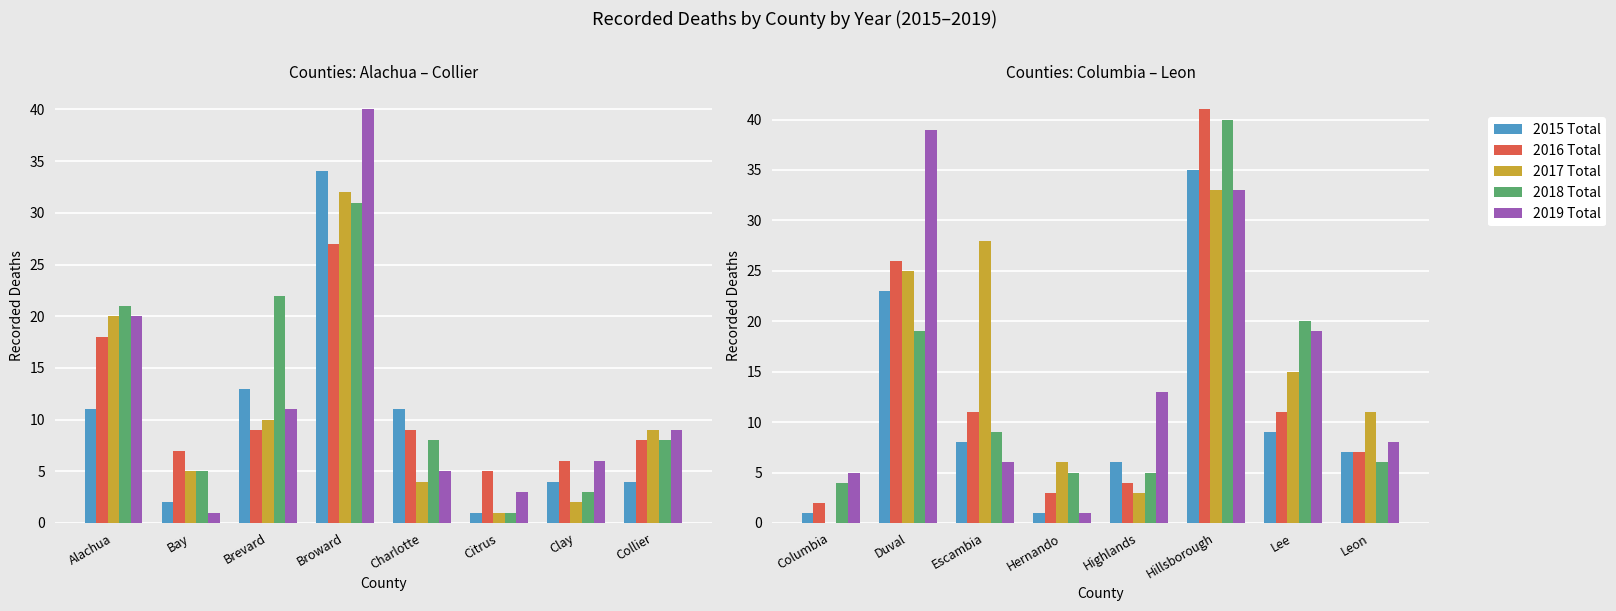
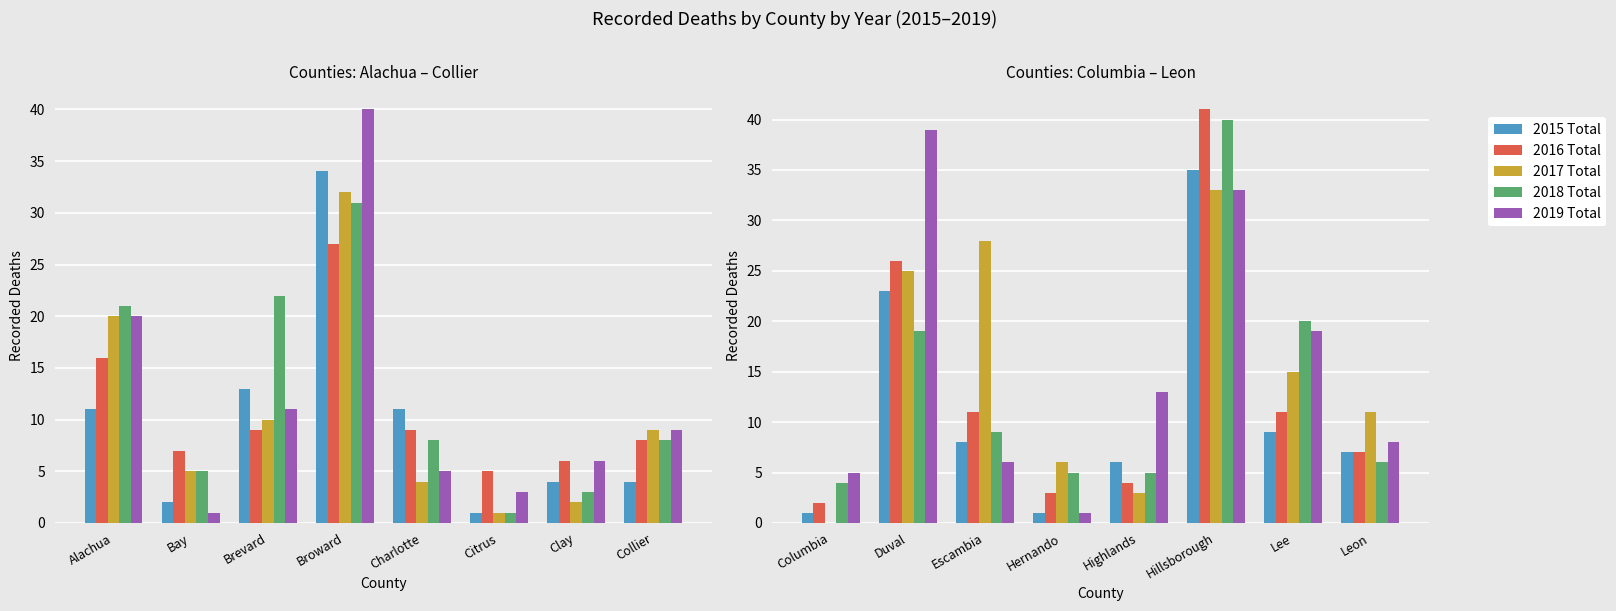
  {
    "Counties: Alachua – Collier": {
      "2015 Total": {
        "Alachua": 11,
        "Bay": 2,
        "Brevard": 13,
        "Broward": 34,
        "Charlotte": 11,
        "Citrus": 1,
        "Clay": 4,
        "Collier": 4
      },
      "2016 Total": {
-       "Alachua": 18,
+       "Alachua": 16,
        "Bay": 7,
        "Brevard": 9,
        "Broward": 27,
        "Charlotte": 9,
        "Citrus": 5,
        "Clay": 6,
        "Collier": 8
      },
      "2017 Total": {
        "Alachua": 20,
        "Bay": 5,
        "Brevard": 10,
        "Broward": 32,
        "Charlotte": 4,
        "Citrus": 1,
        "Clay": 2,
        "Collier": 9
      },
      "2018 Total": {
        "Alachua": 21,
        "Bay": 5,
        "Brevard": 22,
        "Broward": 31,
        "Charlotte": 8,
        "Citrus": 1,
        "Clay": 3,
        "Collier": 8
      },
      "2019 Total": {
        "Alachua": 20,
        "Bay": 1,
        "Brevard": 11,
        "Broward": 40,
        "Charlotte": 5,
        "Citrus": 3,
        "Clay": 6,
        "Collier": 9
      }
    },
    "Counties: Columbia – Leon": {
      "2015 Total": {
        "Columbia": 1.0,
        "Duval": 23.0,
        "Escambia": 8.0,
        "Hernando": 1.0,
        "Highlands": 6.0,
        "Hillsborough": 35.0,
        "Lee": 9.0,
        "Leon": 7.0
      },
      "2016 Total": {
        "Columbia": 2.0,
        "Duval": 26.0,
        "Escambia": 11.0,
        "Hernando": 3.0,
        "Highlands": 4.0,
        "Hillsborough": 41.0,
        "Lee": 11.0,
        "Leon": 7.0
      },
      "2017 Total": {
        "Columbia": 0.0,
        "Duval": 25.0,
        "Escambia": 28.0,
        "Hernando": 6.0,
        "Highlands": 3.0,
        "Hillsborough": 33.0,
        "Lee": 15.0,
        "Leon": 11.0
      },
      "2018 Total": {
        "Columbia": 4.0,
        "Duval": 19.0,
        "Escambia": 9.0,
        "Hernando": 5.0,
        "Highlands": 5.0,
        "Hillsborough": 40.0,
        "Lee": 20.0,
        "Leon": 6.0
      },
      "2019 Total": {
        "Columbia": 5.0,
        "Duval": 39.0,
        "Escambia": 6.0,
        "Hernando": 1.0,
        "Highlands": 13.0,
        "Hillsborough": 33.0,
        "Lee": 19.0,
        "Leon": 8.0
      }
    }
  }
